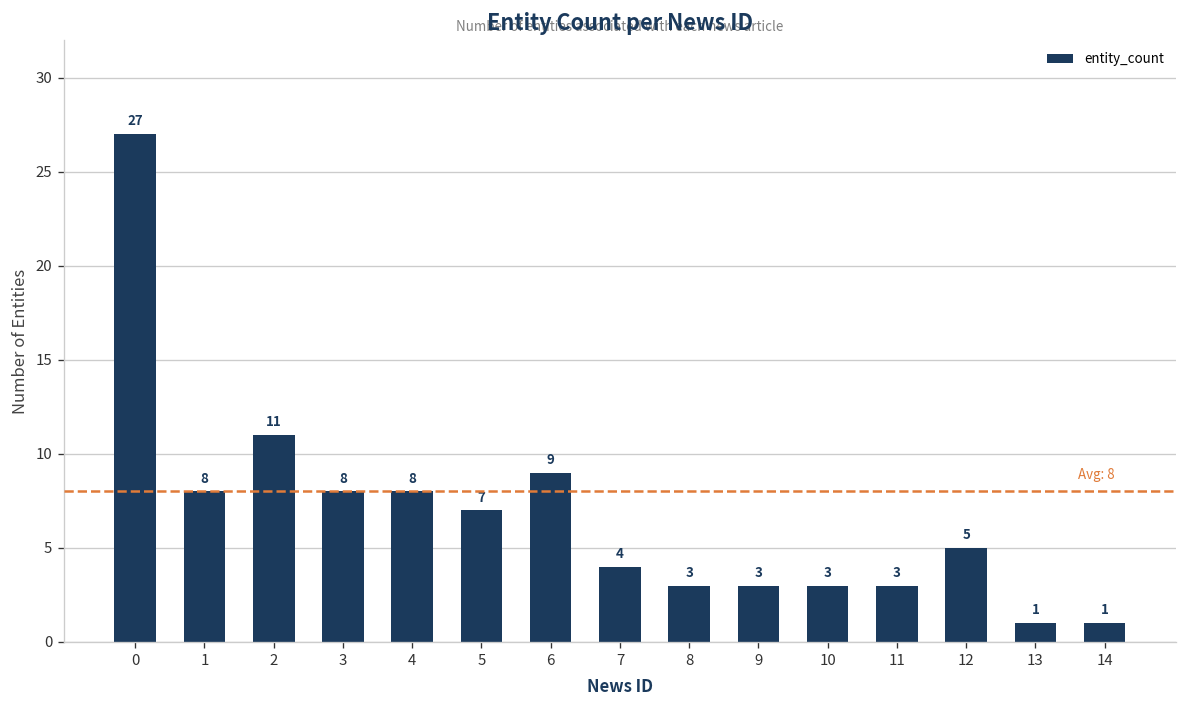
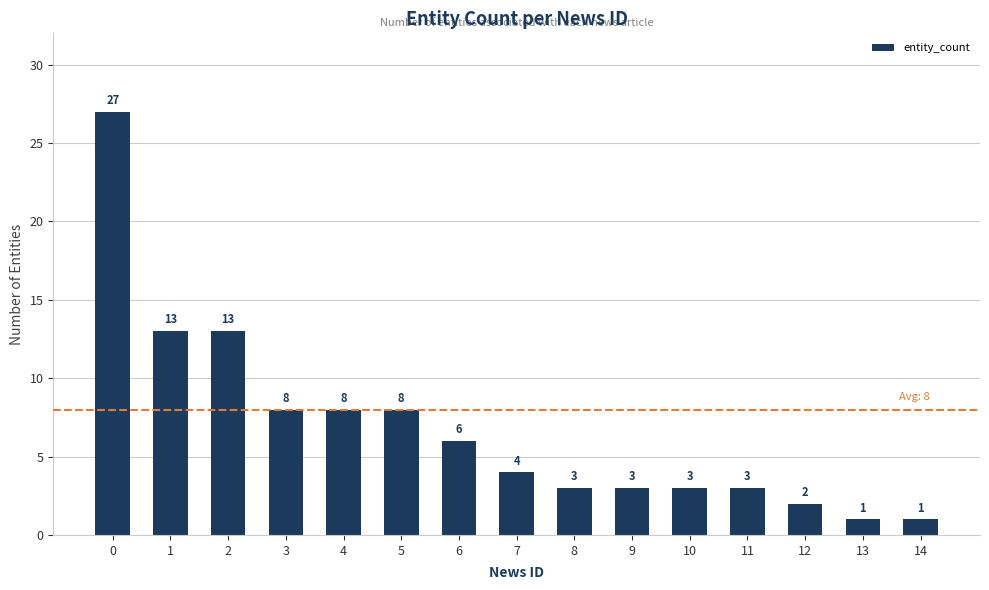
  {
    "0": 27,
-   "1": 8,
-   "2": 11,
+   "1": 13,
+   "2": 13,
    "3": 8,
    "4": 8,
-   "5": 7,
-   "6": 9,
+   "5": 8,
+   "6": 6,
    "7": 4,
    "8": 3,
    "9": 3,
    "10": 3,
    "11": 3,
-   "12": 5,
+   "12": 2,
    "13": 1,
    "14": 1
  }
